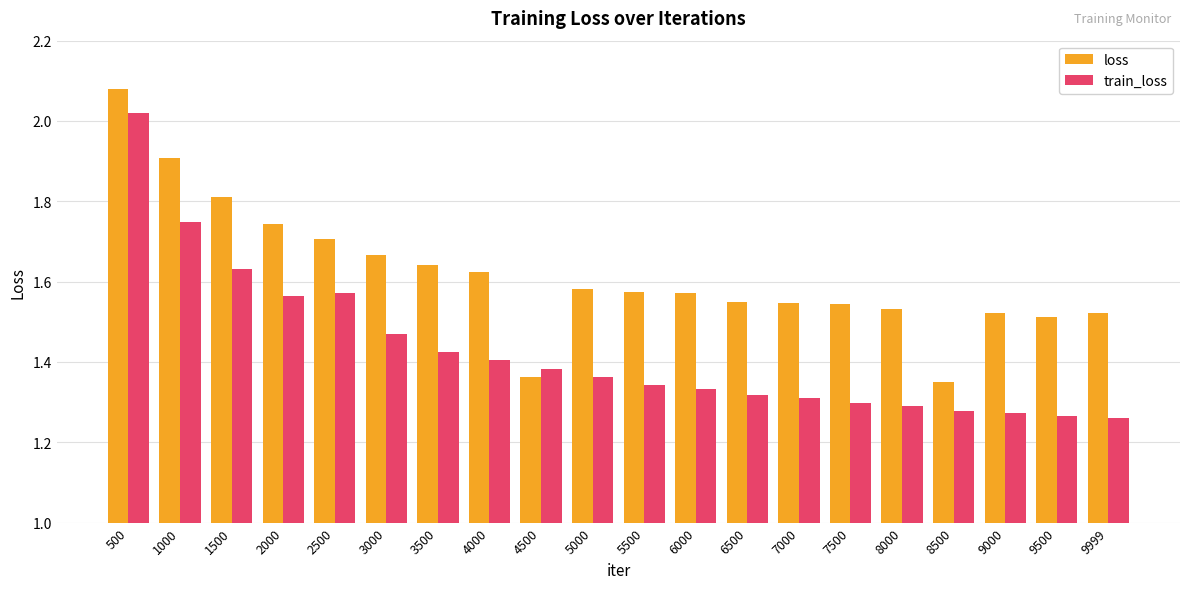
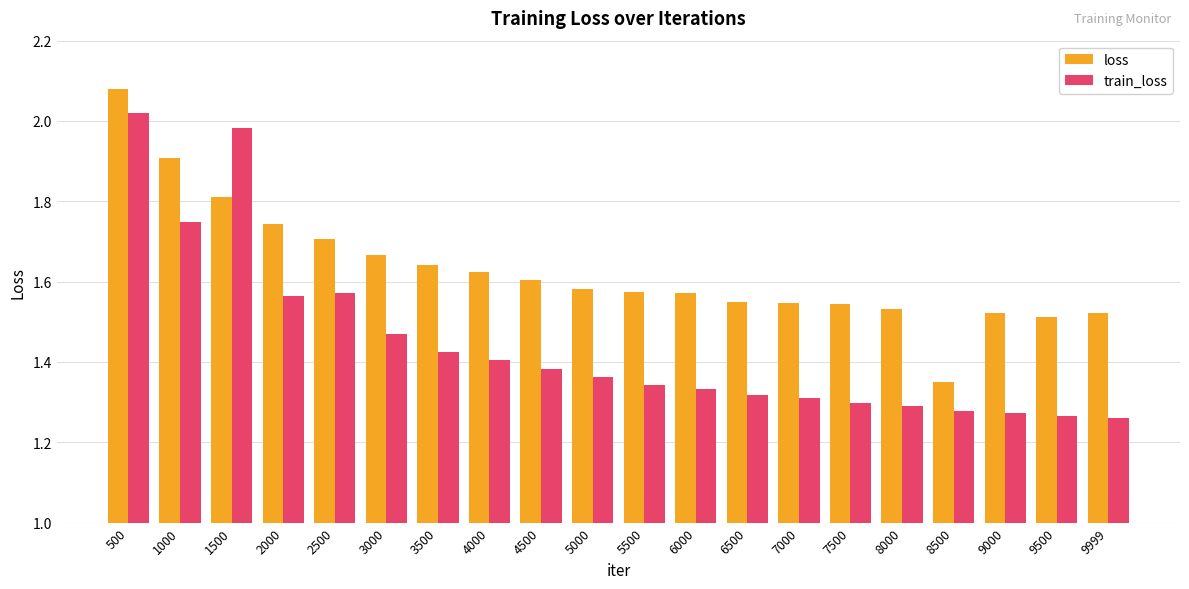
  {
    "loss": {
      "500": 2.08,
      "1000": 1.91,
      "1500": 1.81,
      "2000": 1.74,
      "2500": 1.71,
      "3000": 1.67,
      "3500": 1.64,
      "4000": 1.62,
-     "4500": 1.36,
+     "4500": 1.60,
      "5000": 1.58,
      "5500": 1.57,
      "6000": 1.57,
      "6500": 1.55,
      "7000": 1.55,
      "7500": 1.54,
      "8000": 1.53,
      "8500": 1.35,
      "9000": 1.52,
      "9500": 1.51,
      "9999": 1.52
    },
    "train_loss": {
      "500": 2.02,
      "1000": 1.75,
-     "1500": 1.63,
+     "1500": 1.98,
      "2000": 1.56,
      "2500": 1.57,
      "3000": 1.47,
      "3500": 1.43,
      "4000": 1.40,
      "4500": 1.38,
      "5000": 1.36,
      "5500": 1.34,
      "6000": 1.33,
      "6500": 1.32,
      "7000": 1.31,
      "7500": 1.30,
      "8000": 1.29,
      "8500": 1.28,
      "9000": 1.27,
      "9500": 1.27,
      "9999": 1.26
    }
  }
